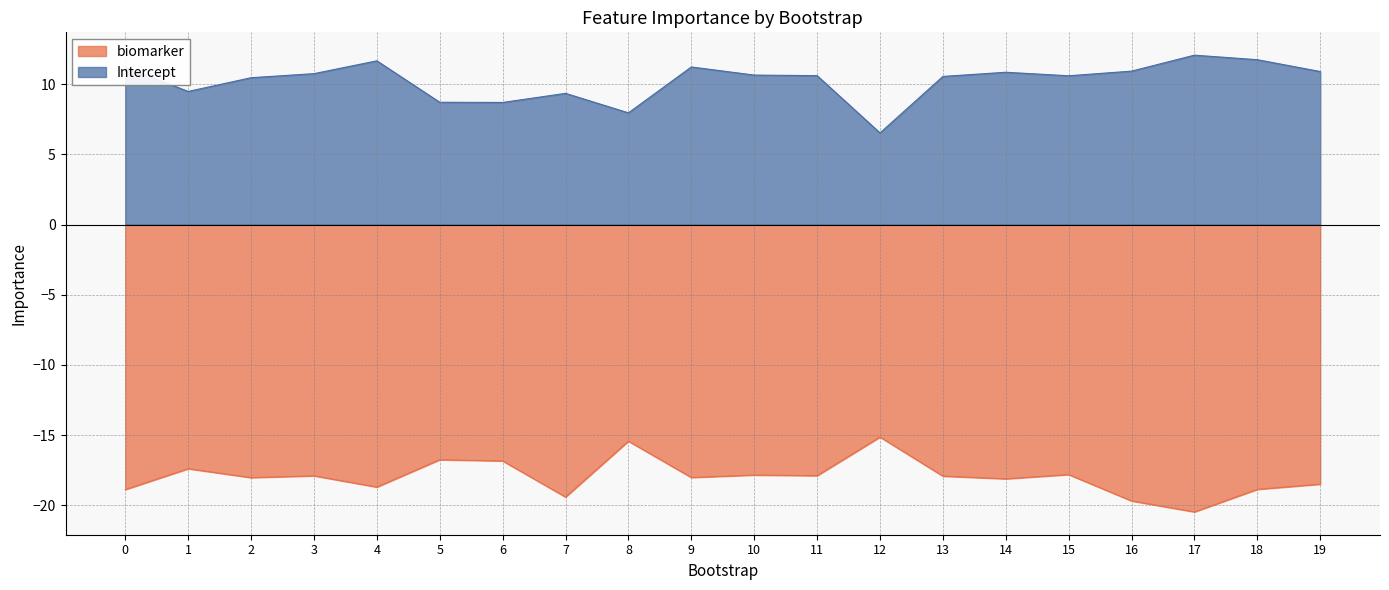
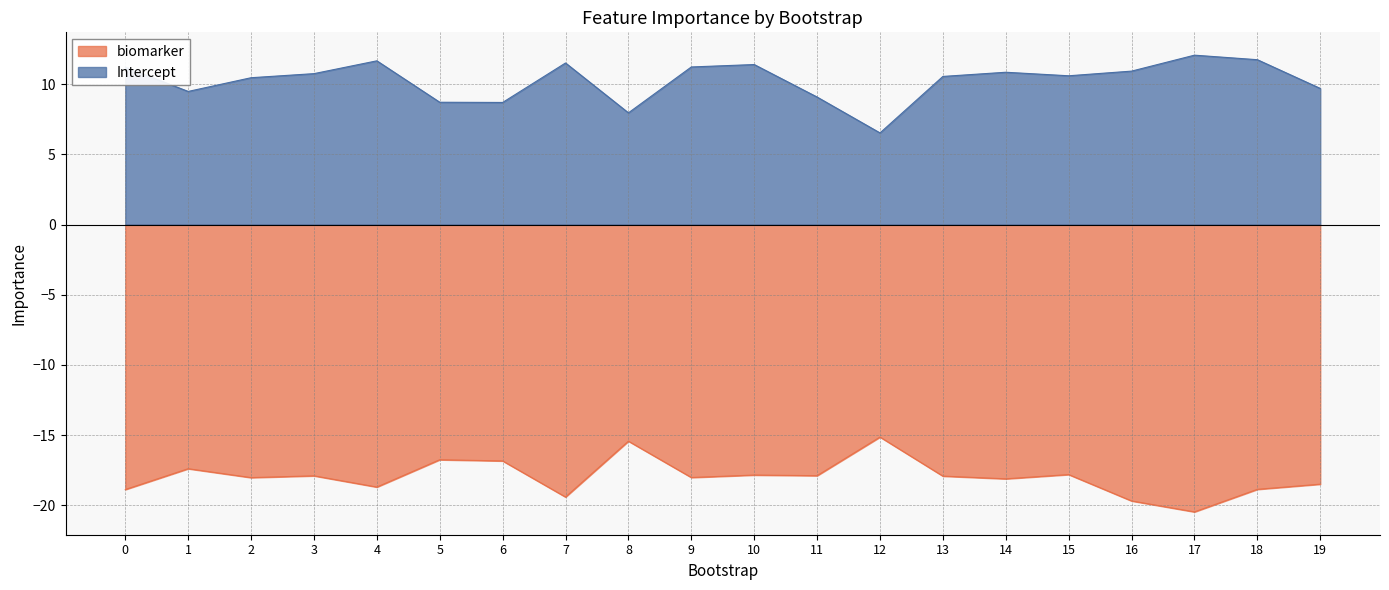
  {
    "Intercept": {
      "1": 9.5,
      "2": 10.5,
      "3": 10.8,
      "4": 11.7,
      "5": 8.7,
      "6": 8.7,
-     "7": 9.4,
+     "7": 11.5,
      "8": 8.0,
      "9": 11.2,
-     "10": 10.7,
-     "11": 10.6,
+     "10": 11.4,
+     "11": 9.1,
      "12": 6.5,
      "13": 10.6,
      "14": 10.9,
      "15": 10.6,
      "16": 10.9,
      "17": 12.1,
      "18": 11.7,
-     "19": 10.9
+     "19": 9.7
    }
  }
